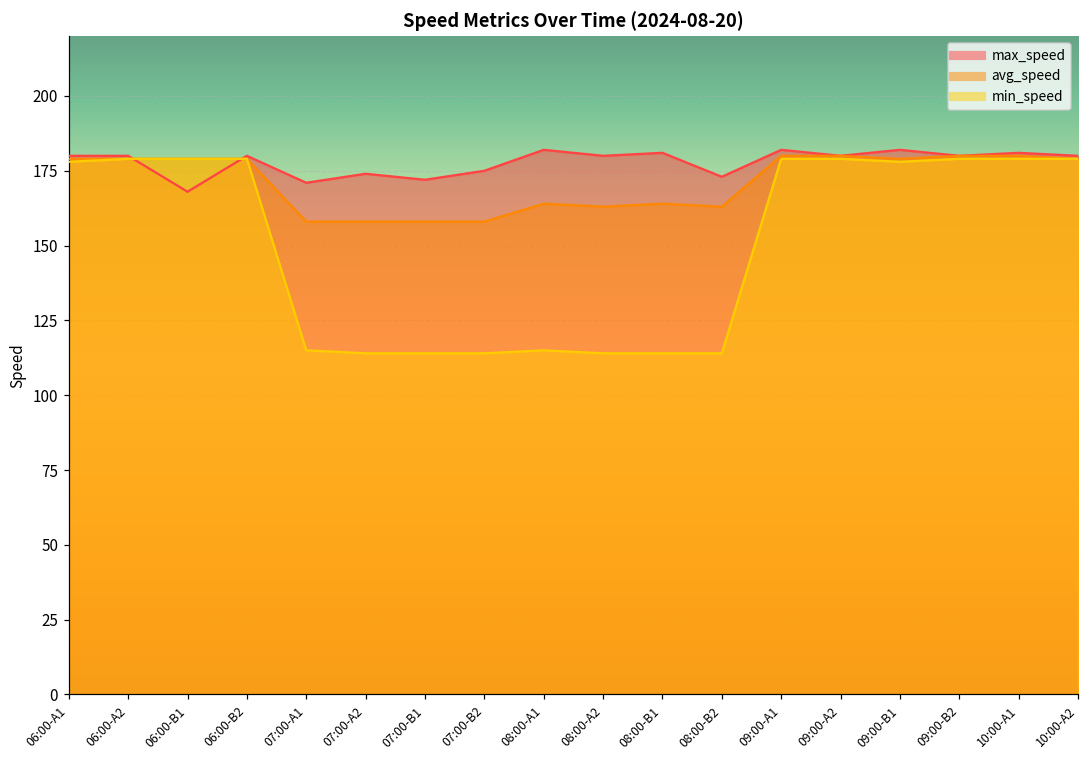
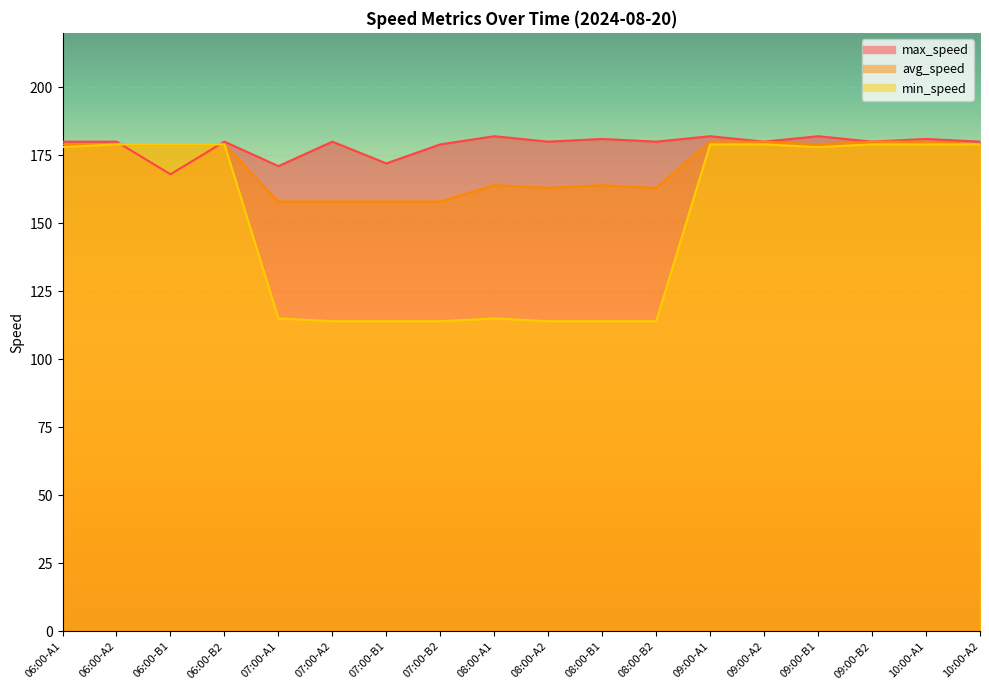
  {
    "max_speed": {
      "06:00-A1": 180,
      "06:00-A2": 180,
      "06:00-B1": 168,
      "06:00-B2": 180,
      "07:00-A1": 171,
-     "07:00-A2": 174,
+     "07:00-A2": 180,
      "07:00-B1": 172,
-     "07:00-B2": 175,
+     "07:00-B2": 179,
      "08:00-A1": 182,
      "08:00-A2": 180,
      "08:00-B1": 181,
-     "08:00-B2": 173,
+     "08:00-B2": 180,
      "09:00-A1": 182,
      "09:00-B1": 182,
      "10:00-A1": 181,
      "10:00-A2": 180
    }
  }
